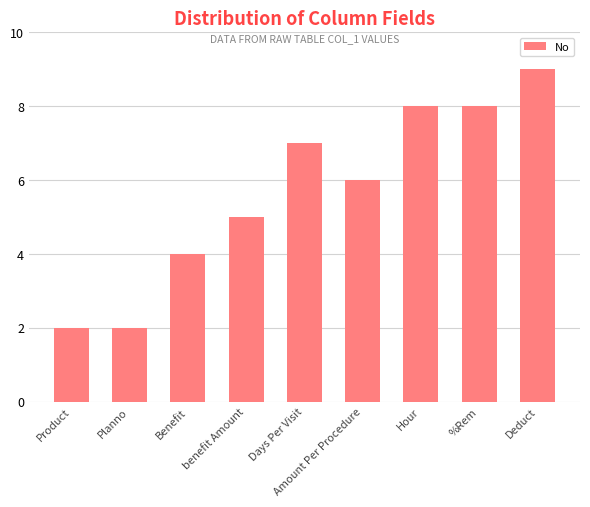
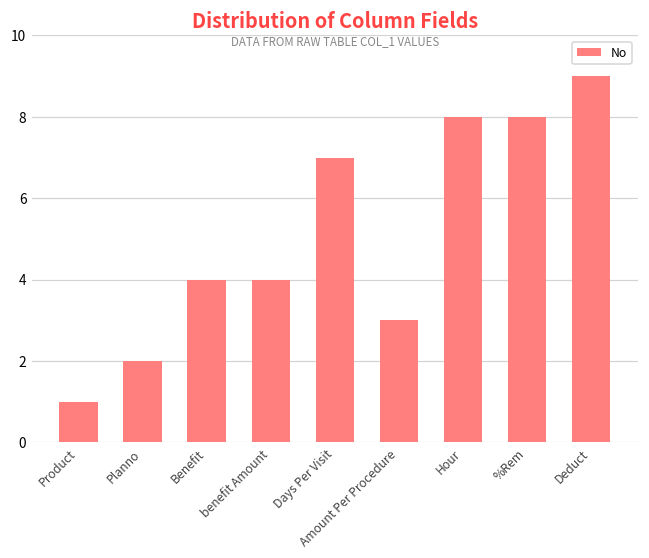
  {
-   "Product": 2,
+   "Product": 1,
    "Planno": 2,
    "Benefit": 4,
-   "benefit Amount": 5,
+   "benefit Amount": 4,
    "Days Per Visit": 7,
-   "Amount Per Procedure": 6,
+   "Amount Per Procedure": 3,
    "Hour": 8,
    "%Rem": 8,
    "Deduct": 9
  }
